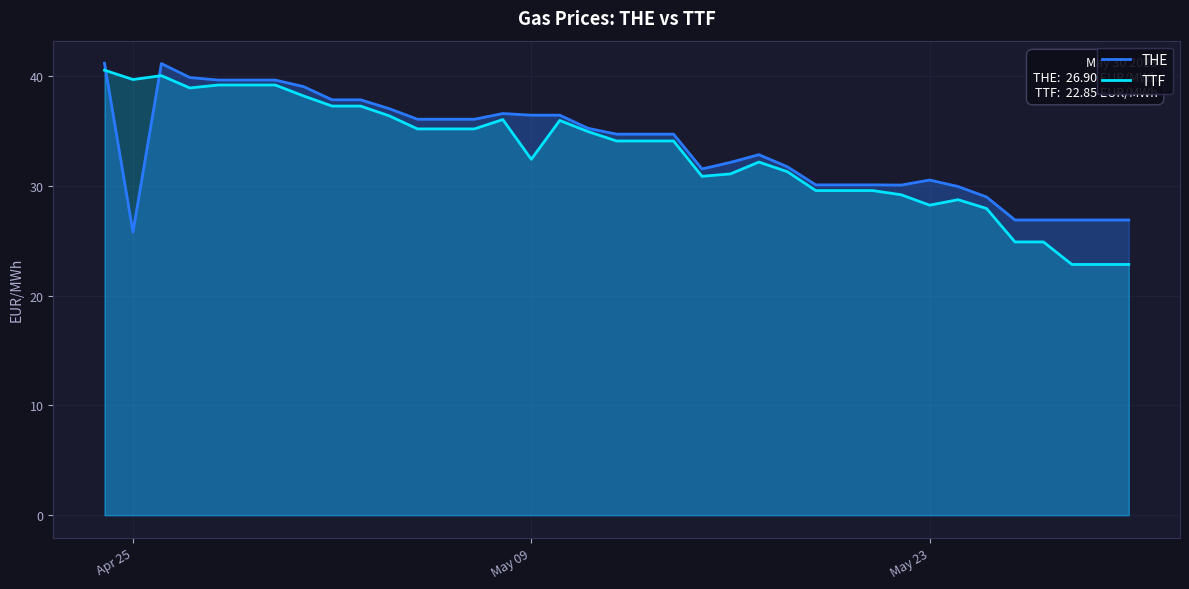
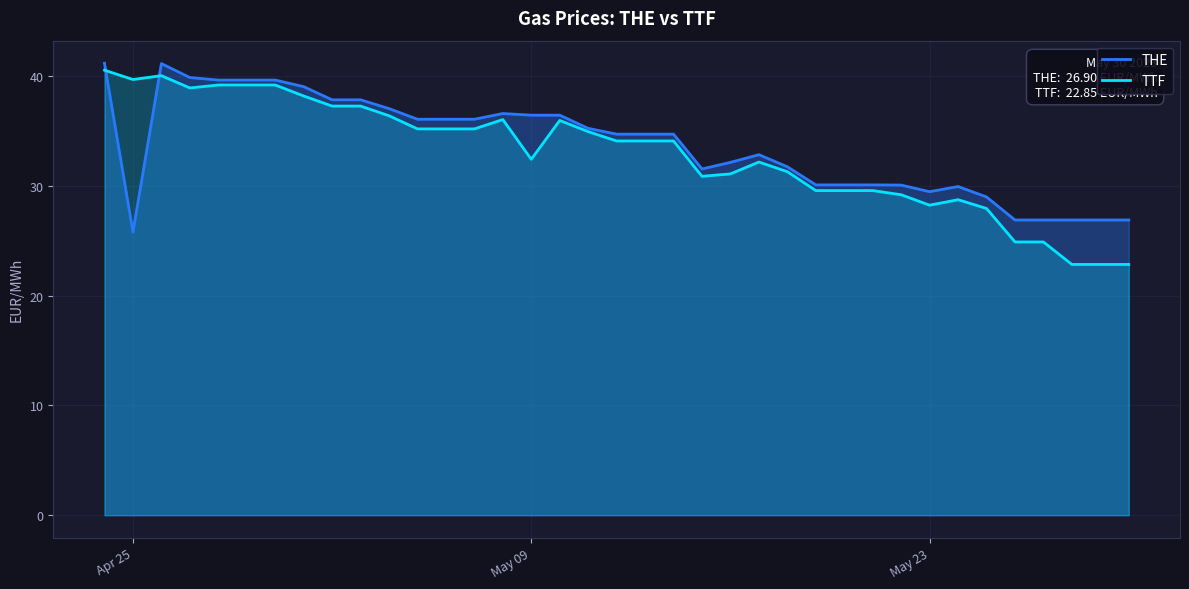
  {
    "THE": {
      "Apr 25": 25.8,
      "May 09": 36.5,
-     "May 23": 30.5
+     "May 23": 29.5
    },
    "TTF": {
      "Apr 25": 39.7,
      "May 09": 32.4,
      "May 23": 28.3
    }
  }
